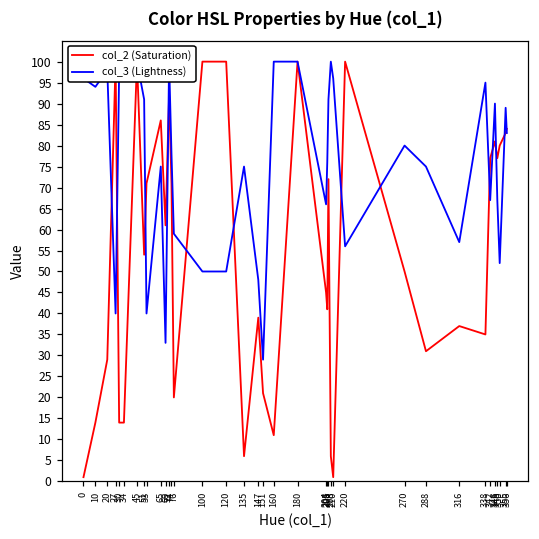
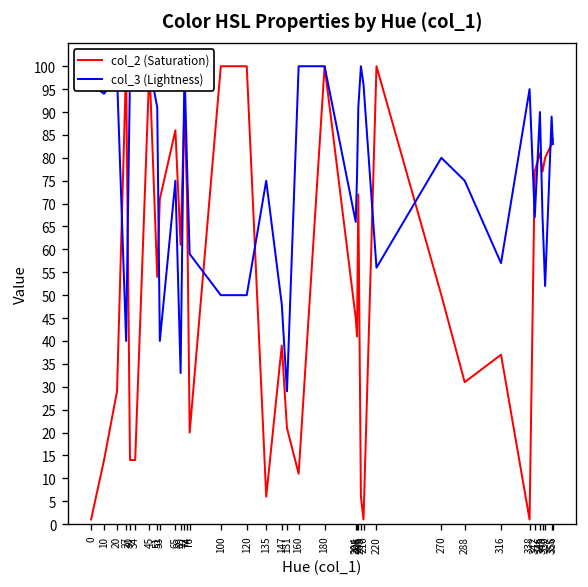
  {
    "col_2 (Saturation)": {
      "0": 1,
      "10": 14,
      "20": 29,
      "30": 14,
      "34": 14,
      "51": 54,
      "53": 71,
      "65": 86,
      "69": 61,
      "72": 92,
      "74": 71,
      "76": 20,
      "100": 100,
      "120": 100,
      "135": 6,
      "147": 39,
      "151": 21,
      "160": 11,
      "204": 45,
      "205": 41,
      "206": 72,
      "208": 6,
      "210": 1,
      "220": 100,
      "270": 50,
      "288": 31,
      "316": 37,
-     "338": 35,
+     "338": 1,
      "342": 77,
      "346": 81,
      "348": 77,
      "350": 80,
      "356": 84
    },
    "col_3 (Lightness)": {
      "10": 94,
      "27": 40,
      "51": 91,
      "53": 40,
      "65": 75,
      "69": 33,
      "74": 78,
      "76": 59,
      "100": 50,
      "120": 50,
      "135": 75,
      "147": 48,
      "151": 29,
      "160": 100,
      "204": 66,
      "205": 76,
      "206": 91,
      "208": 100,
      "210": 96,
      "220": 56,
      "270": 80,
      "288": 75,
      "316": 57,
      "338": 95,
      "342": 67,
      "346": 90,
      "348": 67,
      "350": 52,
      "355": 89
    }
  }
